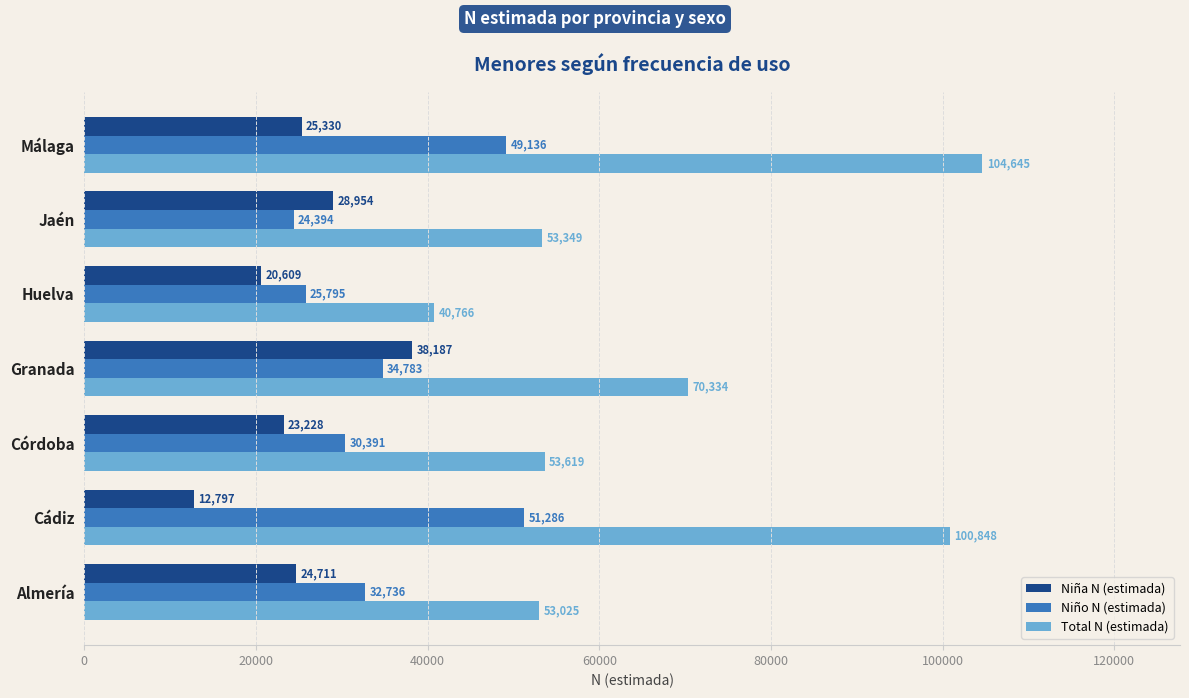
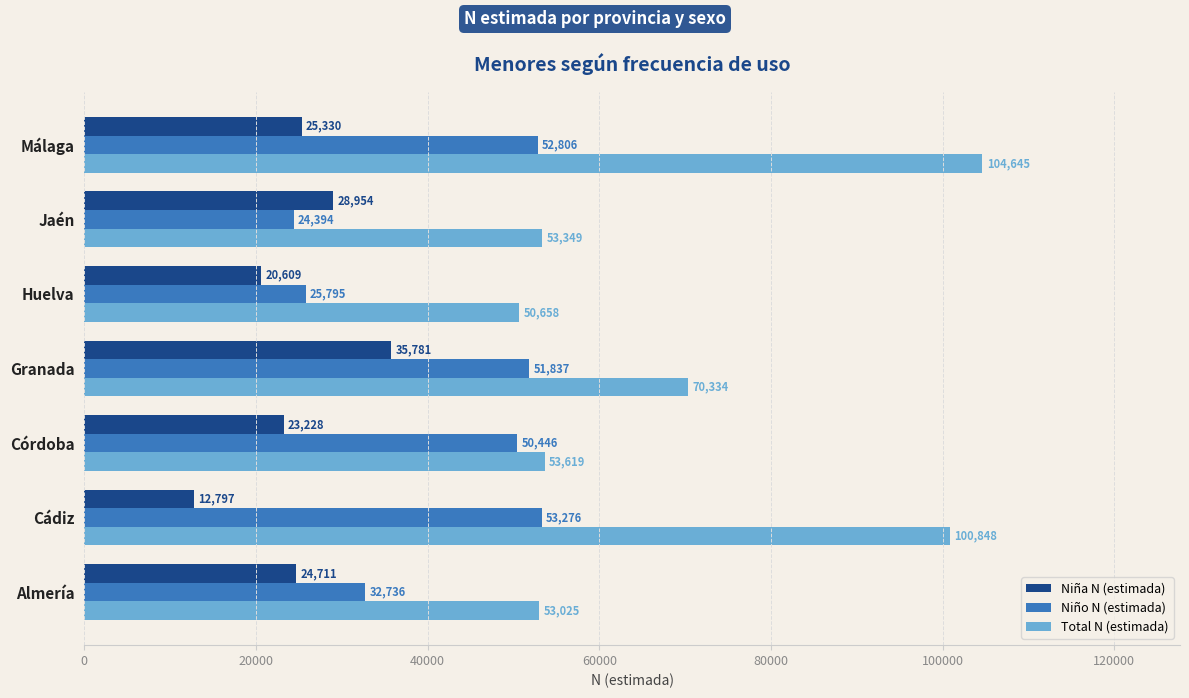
  {
    "Niña N (estimada)": {
      "Málaga": "25,330",
      "Jaén": "28,954",
      "Huelva": "20,609",
-     "Granada": "38,187",
+     "Granada": "35,781",
      "Córdoba": "23,228",
      "Cádiz": "12,797",
      "Almería": "24,711"
    },
    "Niño N (estimada)": {
-     "Málaga": "49,136",
+     "Málaga": "52,806",
      "Jaén": "24,394",
      "Huelva": "25,795",
-     "Granada": "34,783",
-     "Córdoba": "30,391",
-     "Cádiz": "51,286",
+     "Granada": "51,837",
+     "Córdoba": "50,446",
+     "Cádiz": "53,276",
      "Almería": "32,736"
    },
    "Total N (estimada)": {
      "Málaga": "104,645",
      "Jaén": "53,349",
-     "Huelva": "40,766",
+     "Huelva": "50,658",
      "Granada": "70,334",
      "Córdoba": "53,619",
      "Cádiz": "100,848",
      "Almería": "53,025"
    }
  }
